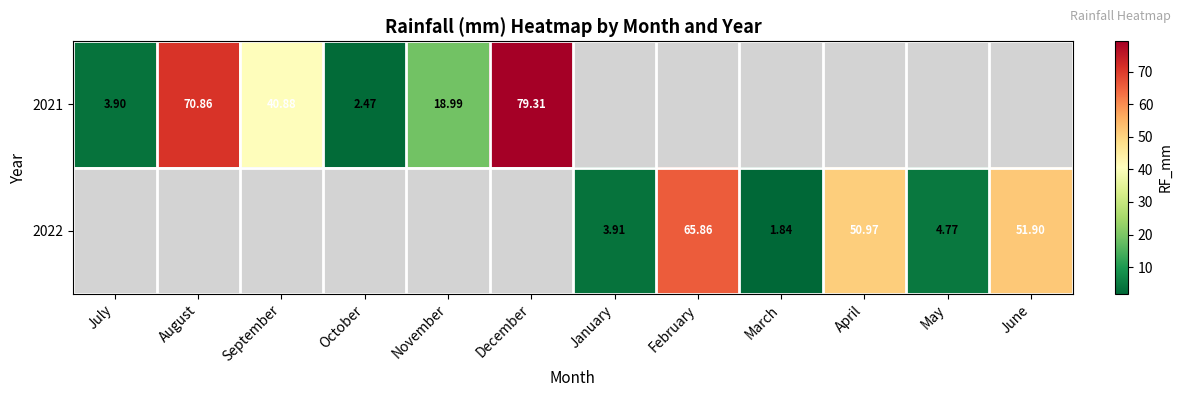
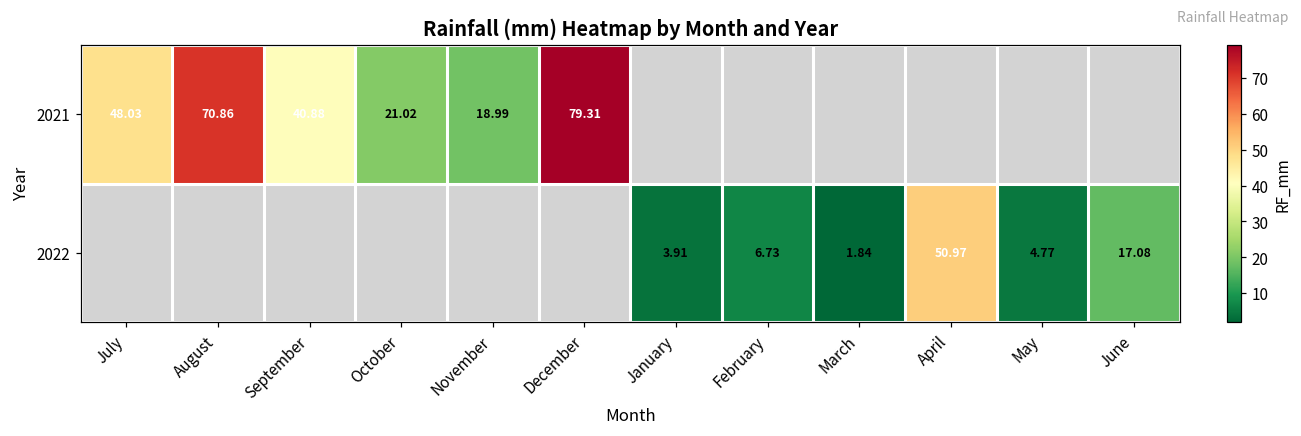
  {
    "2021": {
-     "July": 3.90,
+     "July": 48.03,
      "August": 70.86,
      "September": 40.88,
-     "October": 2.47,
+     "October": 21.02,
      "November": 18.99,
      "December": 79.31
    },
    "2022": {
      "January": 3.91,
-     "February": 65.86,
+     "February": 6.73,
      "March": 1.84,
      "April": 50.97,
      "May": 4.77,
-     "June": 51.90
+     "June": 17.08
    }
  }
